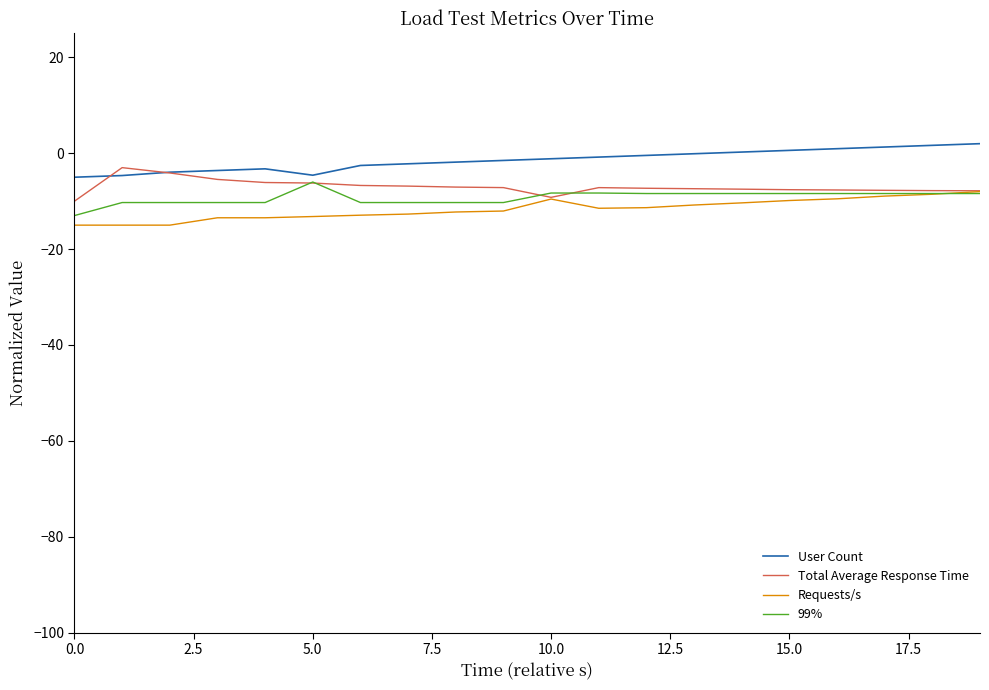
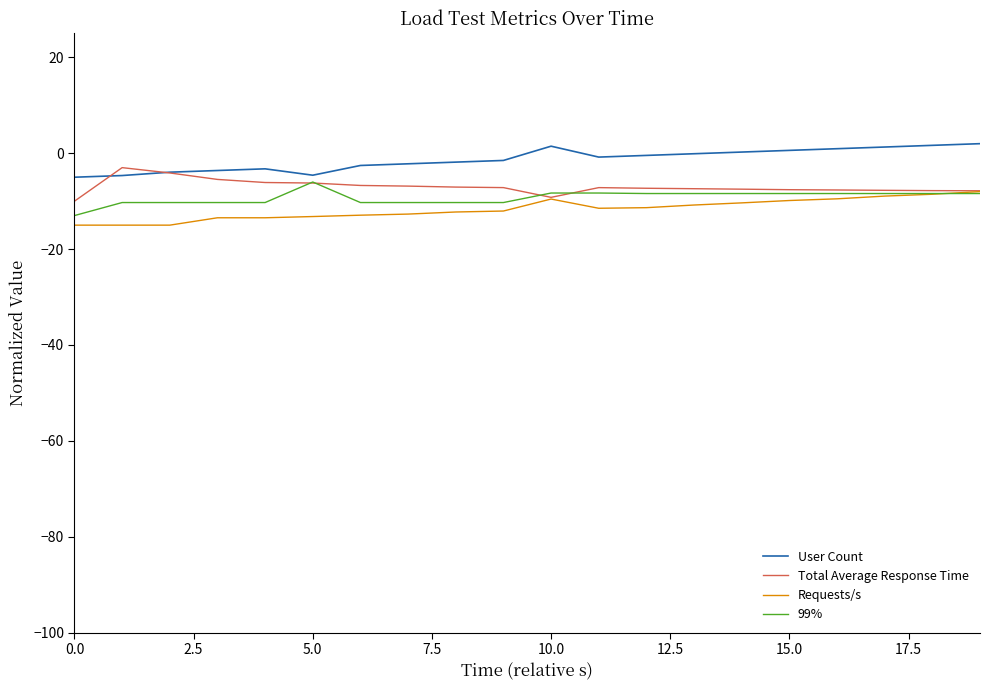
  {
    "User Count": {
      "0.0": -5,
      "5.0": -5,
-     "10.0": -1,
+     "10.0": 1,
      "15.0": 1
    },
    "Total Average Response Time": {
      "0.0": -10,
      "15.0": -8
    },
    "Requests/s": {
      "0.0": -15,
      "5.0": -13,
      "15.0": -10
    },
    "99%": {
      "0.0": -13,
      "10.0": -8,
      "15.0": -8
    }
  }
